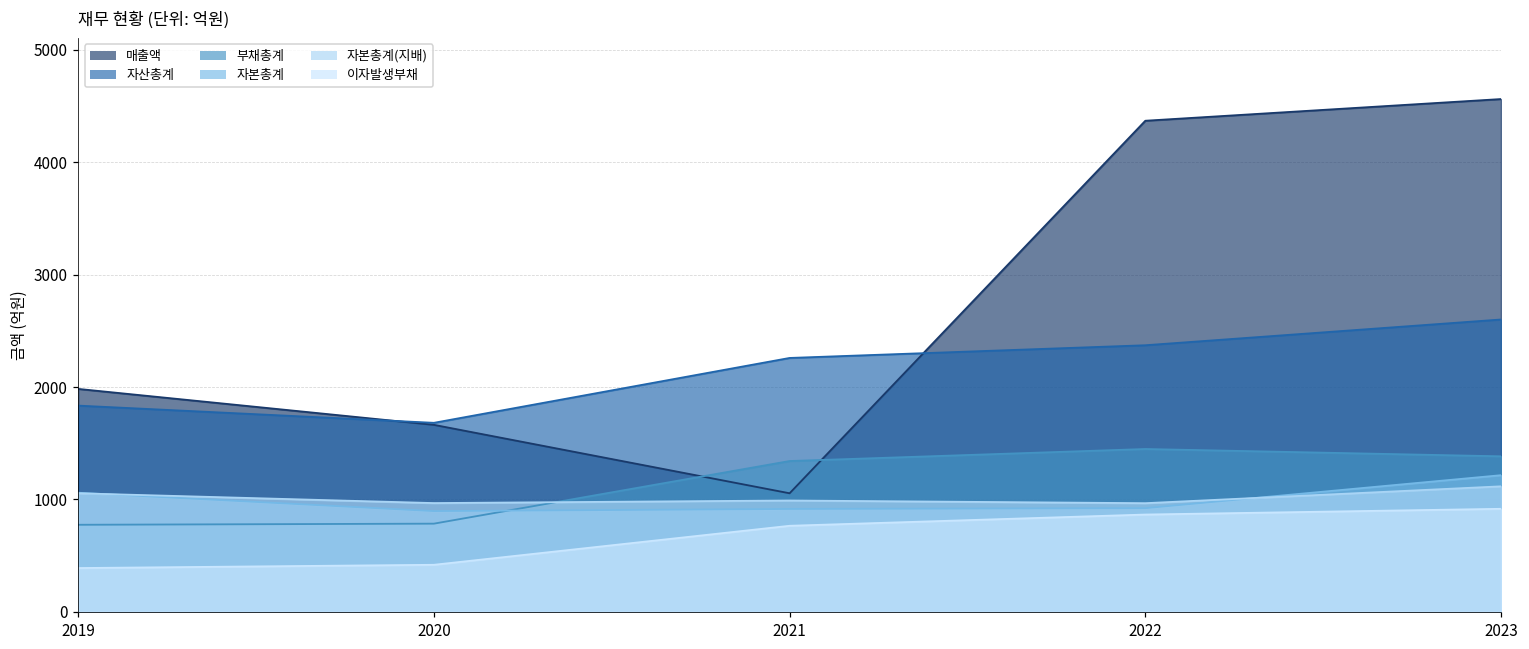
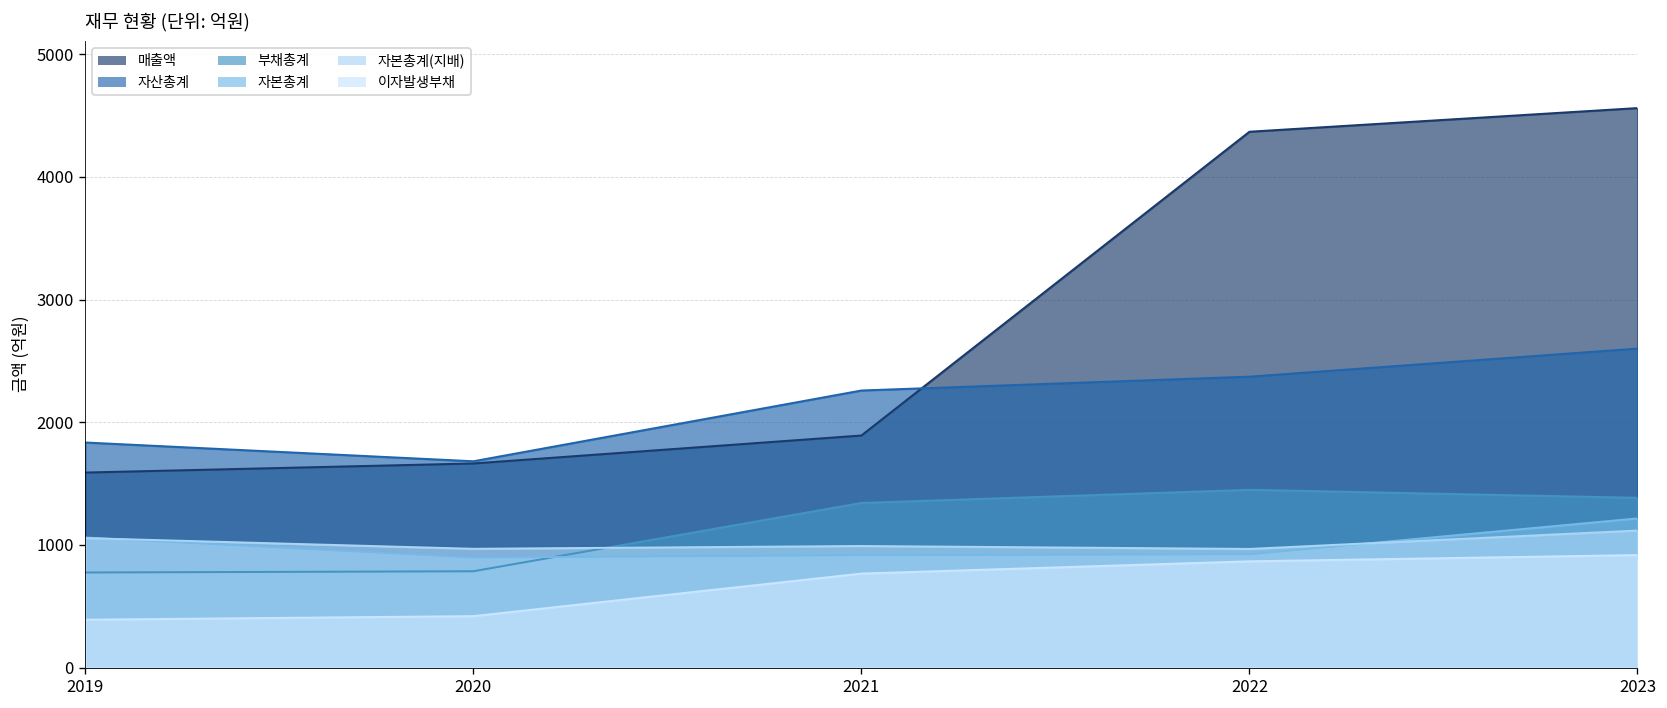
  {
    "매출액": {
-     "2019": 1980,
-     "2021": 1060,
+     "2019": 1590,
+     "2021": 1890,
      "2022": 4370,
      "2023": 4560
    }
  }
